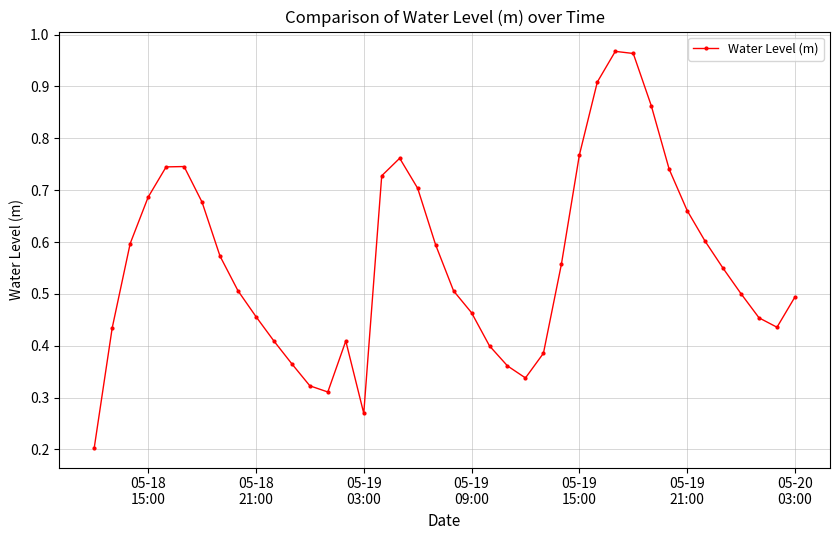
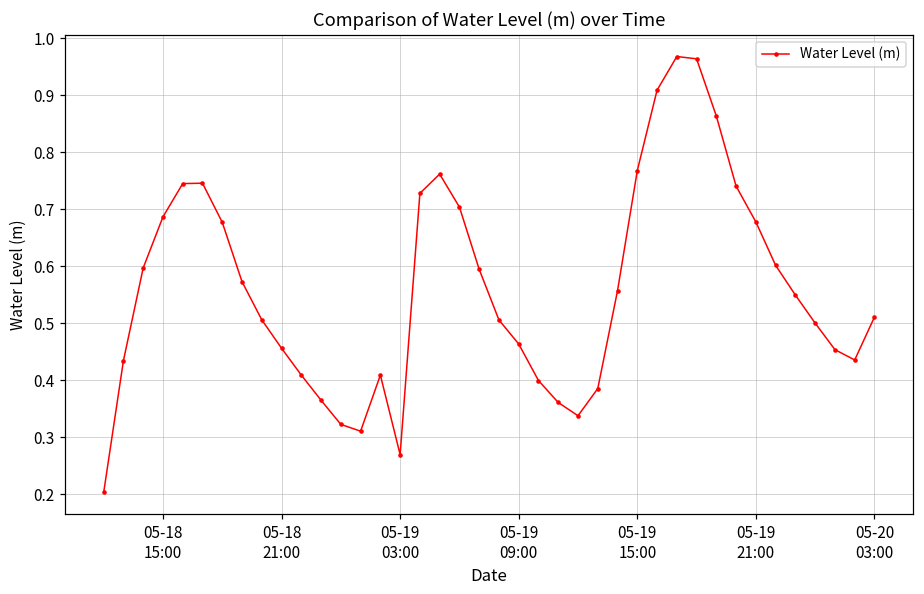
  {
    "05-18 15:00": 0.69,
    "05-18 21:00": 0.46,
    "05-19 03:00": 0.27,
    "05-19 09:00": 0.46,
    "05-19 15:00": 0.77,
-   "05-19 21:00": 0.66,
-   "05-20 03:00": 0.49
+   "05-19 21:00": 0.68,
+   "05-20 03:00": 0.51
  }
